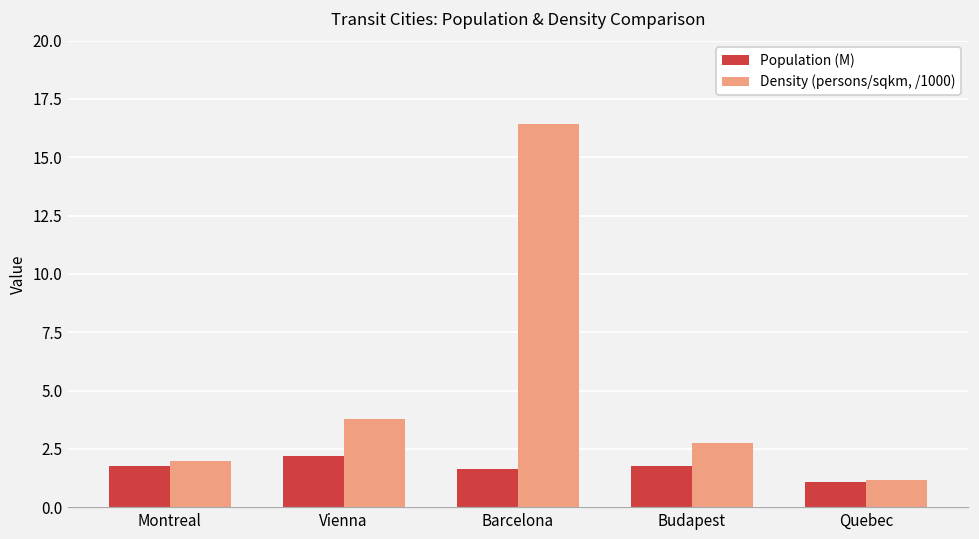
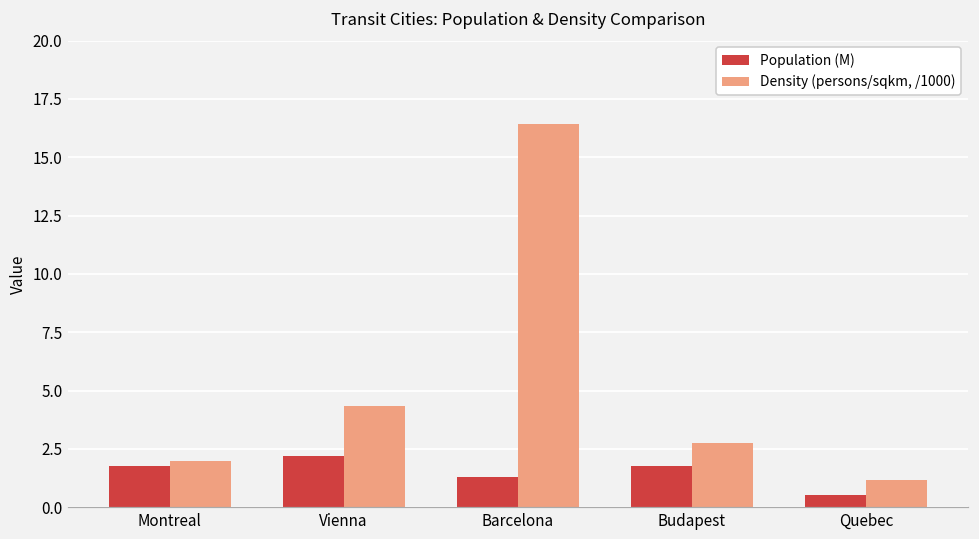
  {
    "Population (M)": {
      "Montreal": 1.8,
      "Vienna": 2.2,
-     "Barcelona": 1.7,
+     "Barcelona": 1.3,
      "Budapest": 1.8,
-     "Quebec": 1.1
+     "Quebec": 0.5
    },
    "Density (persons/sqkm, /1000)": {
      "Montreal": 2.0,
-     "Vienna": 3.8,
+     "Vienna": 4.3,
      "Barcelona": 16.4,
      "Budapest": 2.7,
      "Quebec": 1.2
    }
  }
